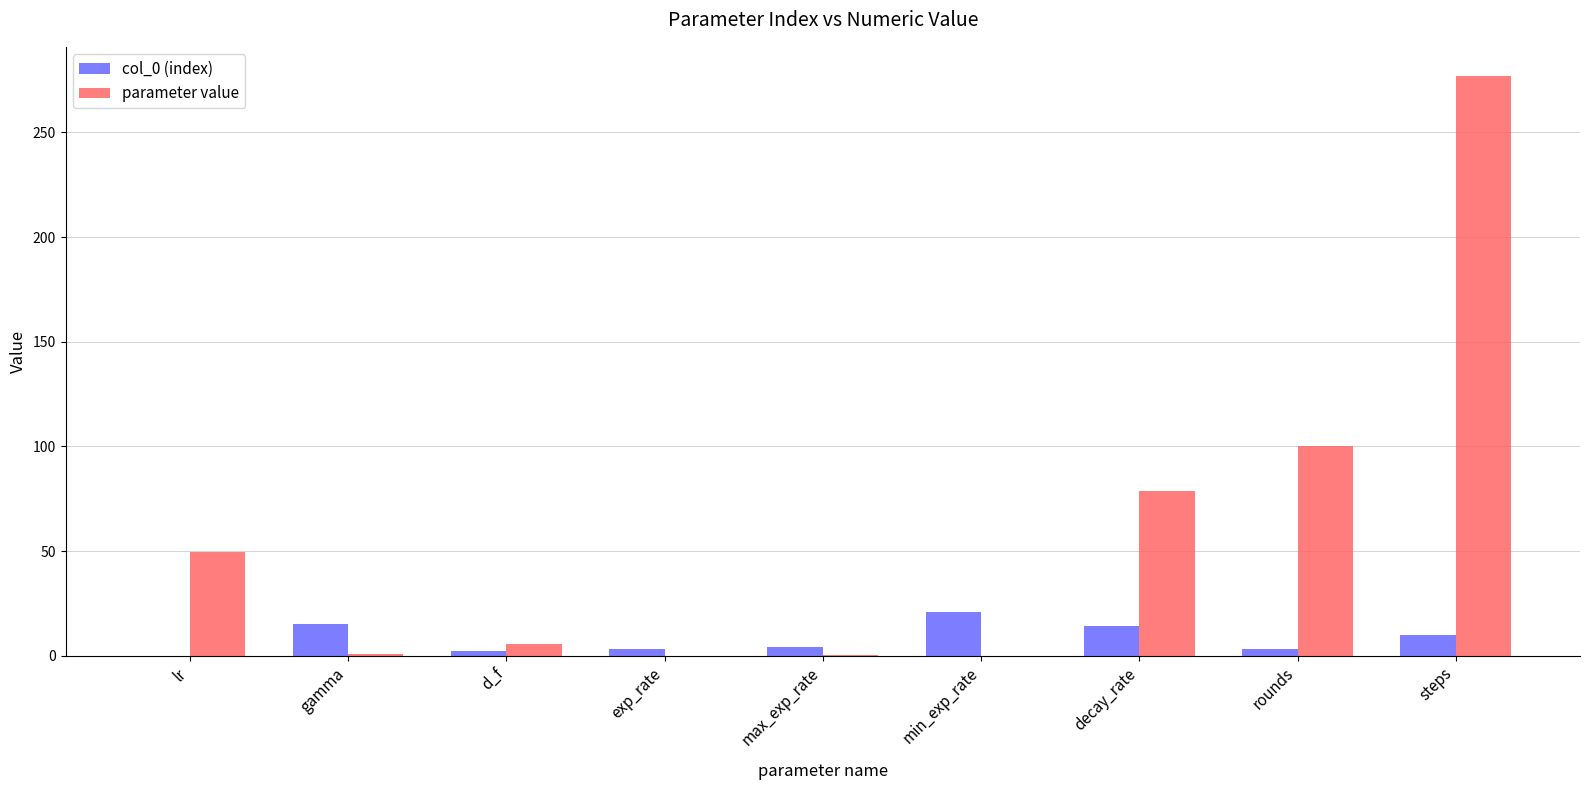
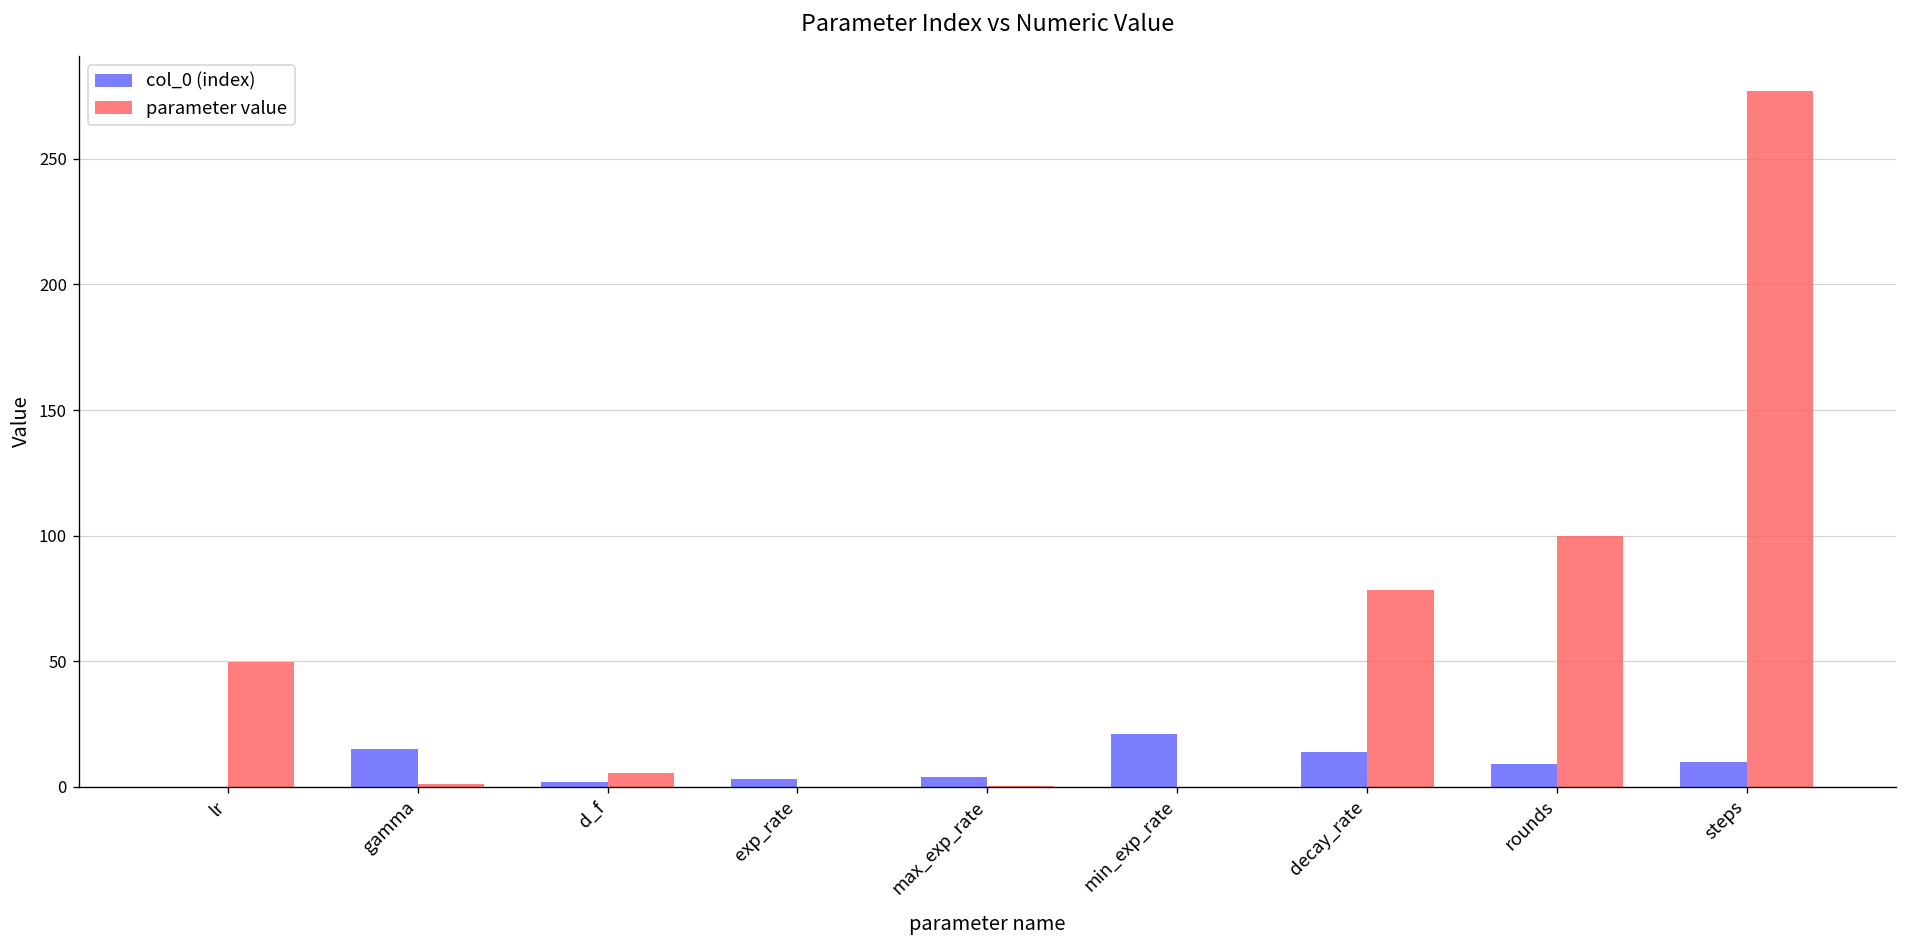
  {
    "col_0 (index)": {
      "lr": 0,
      "gamma": 15,
      "d_f": 2,
      "exp_rate": 3,
      "max_exp_rate": 4,
      "min_exp_rate": 21,
      "decay_rate": 14,
-     "rounds": 3,
+     "rounds": 9,
      "steps": 10
    },
    "parameter value": {
      "lr": 50,
      "d_f": 6,
      "decay_rate": 79,
      "rounds": 100,
      "steps": 277
    }
  }
